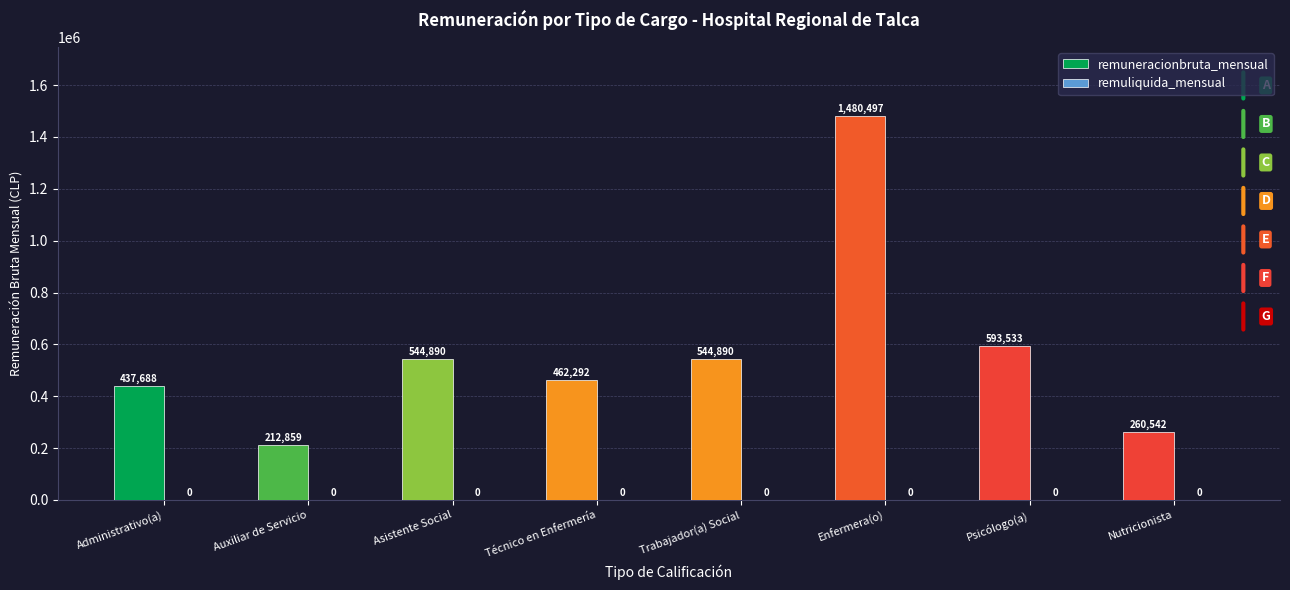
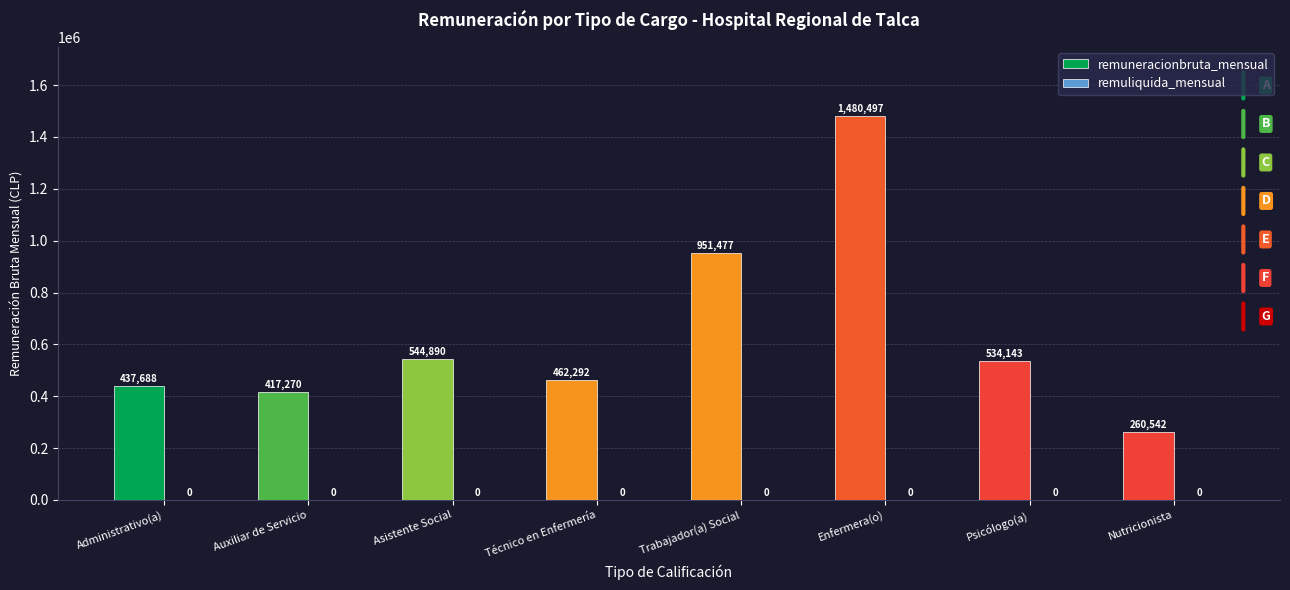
  {
    "remuneracionbruta_mensual": {
      "Administrativo(a)": "437,688",
-     "Auxiliar de Servicio": "212,859",
+     "Auxiliar de Servicio": "417,270",
      "Asistente Social": "544,890",
      "Técnico en Enfermería": "462,292",
-     "Trabajador(a) Social": "544,890",
+     "Trabajador(a) Social": "951,477",
      "Enfermera(o)": "1,480,497",
-     "Psicólogo(a)": "593,533",
+     "Psicólogo(a)": "534,143",
      "Nutricionista": "260,542"
    },
    "remuliquida_mensual": {
      "Administrativo(a)": "0",
      "Auxiliar de Servicio": "0",
      "Asistente Social": "0",
      "Técnico en Enfermería": "0",
      "Trabajador(a) Social": "0",
      "Enfermera(o)": "0",
      "Psicólogo(a)": "0",
      "Nutricionista": "0"
    }
  }
